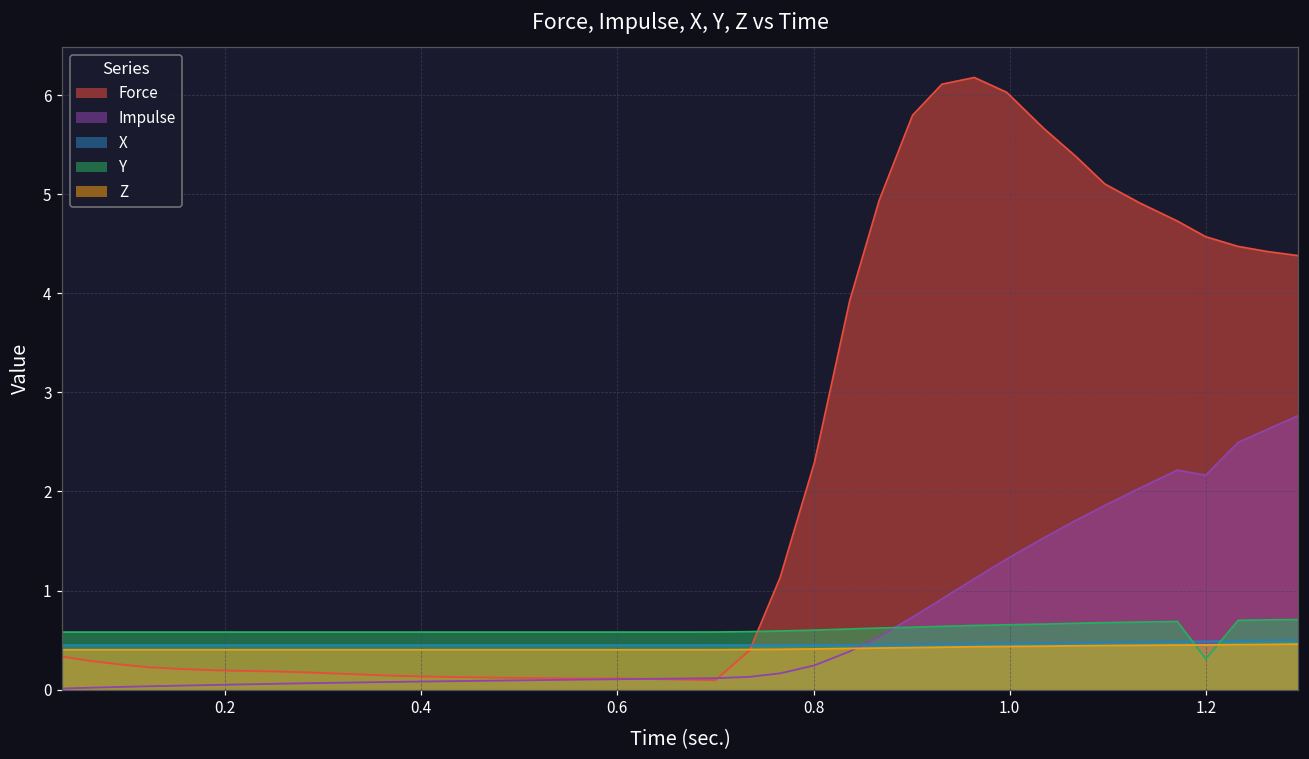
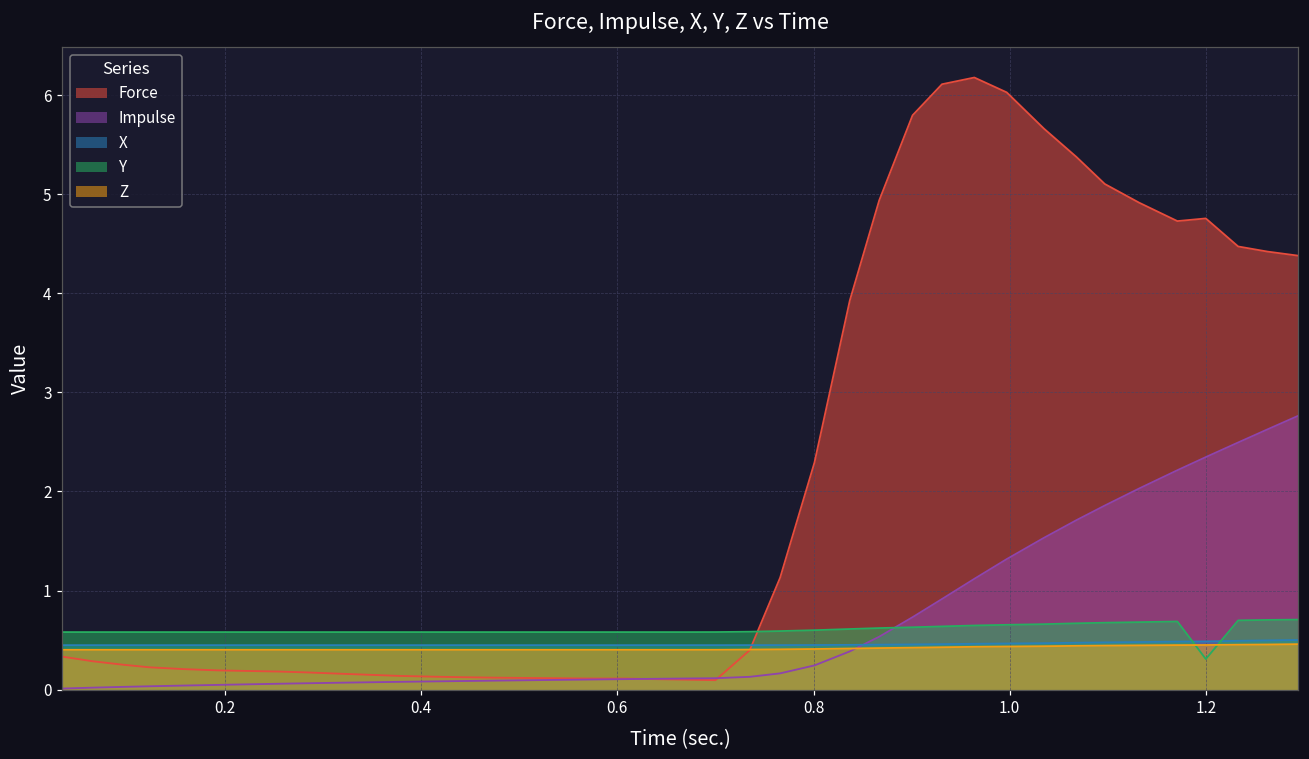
  {
    "Force": {
-     "1.2": 4.6
+     "1.2": 4.8
    },
    "Impulse": {
-     "1.2": 2.2
+     "1.2": 2.3
    },
    "X": {
      "1.2": 0.5
    },
    "Y": {
      "1.2": 0.3
    },
    "Z": {
      "1.2": 0.5
    }
  }
